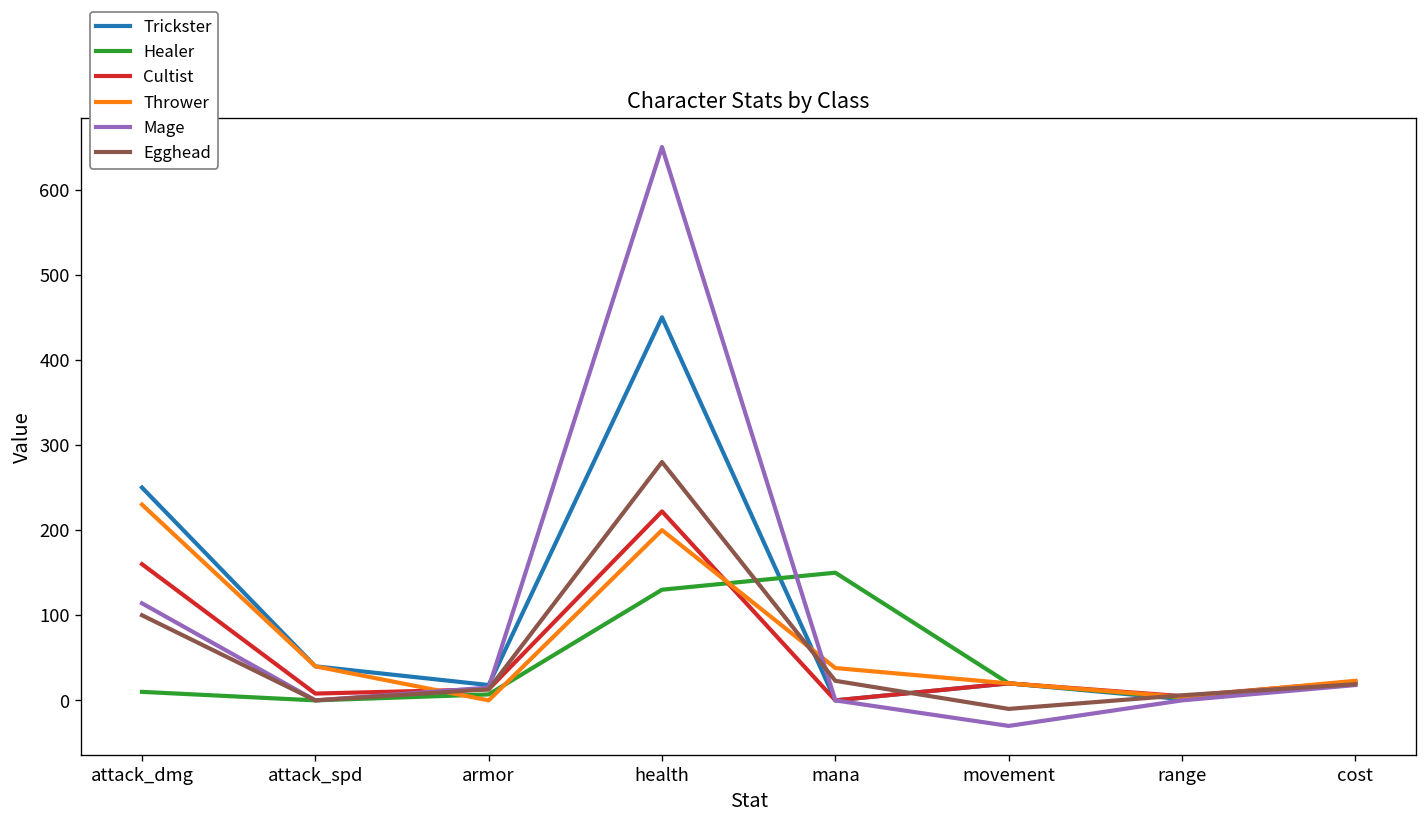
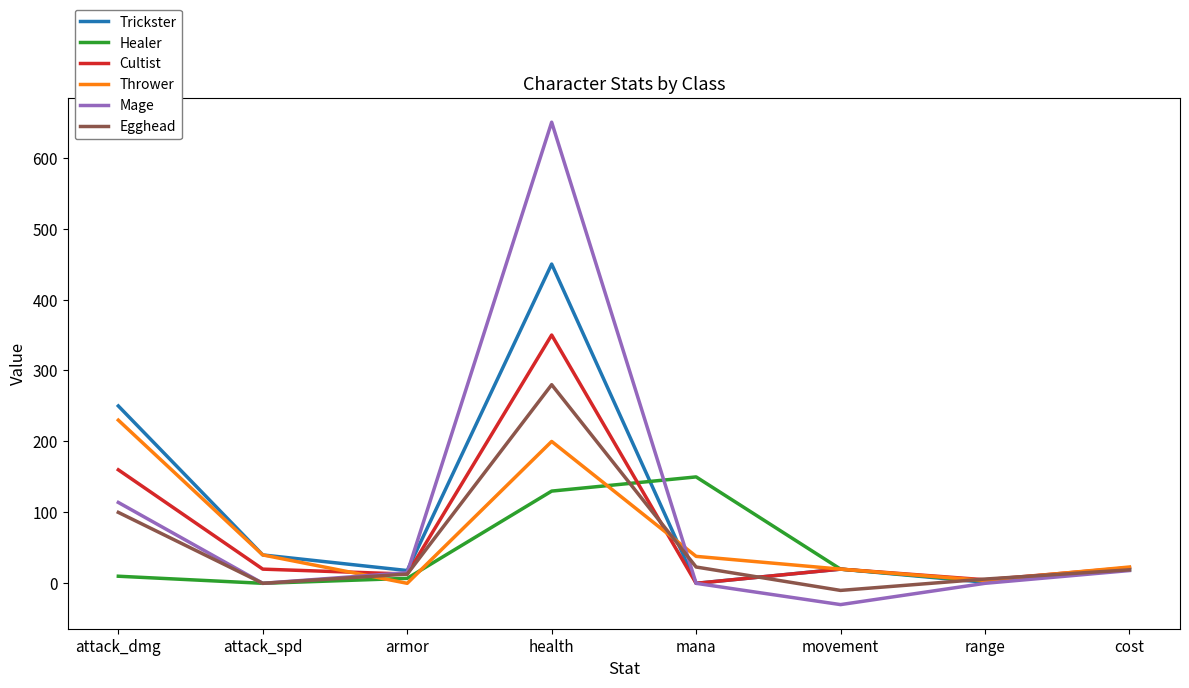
  {
    "Trickster": {
      "attack_dmg": 250,
      "health": 450
    },
    "Healer": {
      "attack_dmg": 10,
      "armor": 10,
      "health": 130,
      "mana": 150
    },
    "Cultist": {
      "attack_dmg": 160,
-     "attack_spd": 10,
-     "health": 220
+     "attack_spd": 20,
+     "health": 350
    },
    "Thrower": {
      "attack_dmg": 230,
      "armor": 0,
      "health": 200,
      "mana": 40
    },
    "Mage": {
      "attack_dmg": 110,
      "health": 650,
      "movement": -30
    },
    "Egghead": {
      "attack_dmg": 100,
      "health": 280,
      "mana": 20,
      "movement": -10
    }
  }
